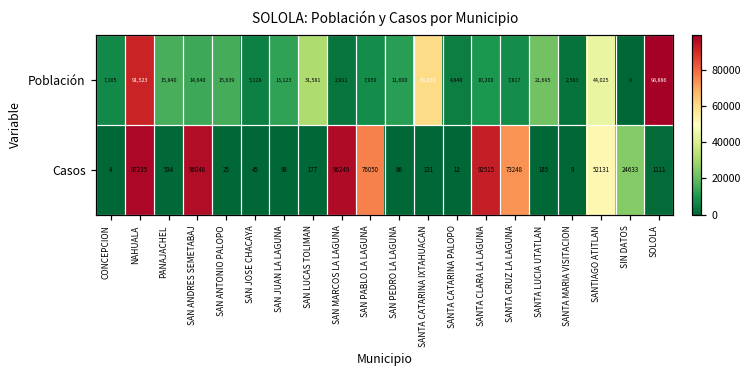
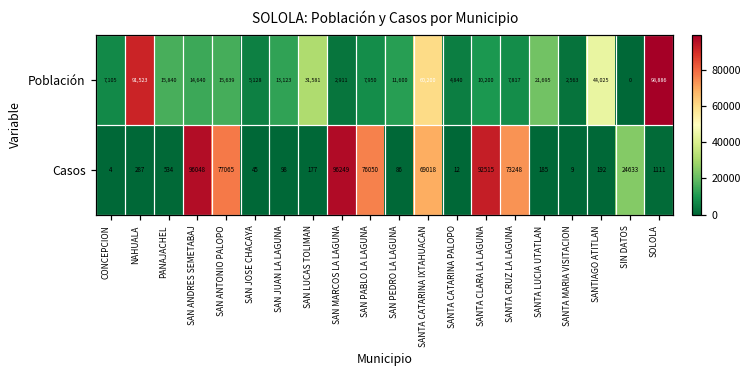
  {
    "Población": {
      "CONCEPCION": "7,105",
      "NAHUALA": "91,523",
      "PANAJACHEL": "15,840",
      "SAN ANDRES SEMETABAJ": "14,640",
      "SAN ANTONIO PALOPO": "15,639",
      "SAN JOSE CHACAYA": "5,128",
      "SAN JUAN LA LAGUNA": "13,123",
      "SAN LUCAS TOLIMAN": "31,581",
      "SAN MARCOS LA LAGUNA": "2,911",
      "SAN PABLO LA LAGUNA": "7,950",
      "SAN PEDRO LA LAGUNA": "11,600",
      "SANTA CATARINA IXTAHUACAN": "60,200",
      "SANTA CATARINA PALOPO": "4,840",
      "SANTA CLARA LA LAGUNA": "10,200",
      "SANTA CRUZ LA LAGUNA": "7,817",
      "SANTA LUCIA UTATLAN": "21,695",
      "SANTA MARIA VISITACION": "2,563",
      "SANTIAGO ATITLAN": "44,025",
      "SIN DATOS": "0",
      "SOLOLA": "98,886"
    },
    "Casos": {
      "CONCEPCION": "4",
-     "NAHUALA": "97235",
+     "NAHUALA": "287",
      "PANAJACHEL": "534",
      "SAN ANDRES SEMETABAJ": "96048",
-     "SAN ANTONIO PALOPO": "25",
+     "SAN ANTONIO PALOPO": "77065",
      "SAN JOSE CHACAYA": "45",
      "SAN JUAN LA LAGUNA": "98",
      "SAN LUCAS TOLIMAN": "177",
      "SAN MARCOS LA LAGUNA": "96249",
      "SAN PABLO LA LAGUNA": "76050",
      "SAN PEDRO LA LAGUNA": "86",
-     "SANTA CATARINA IXTAHUACAN": "131",
+     "SANTA CATARINA IXTAHUACAN": "69018",
      "SANTA CATARINA PALOPO": "12",
      "SANTA CLARA LA LAGUNA": "92515",
      "SANTA CRUZ LA LAGUNA": "73248",
      "SANTA LUCIA UTATLAN": "185",
      "SANTA MARIA VISITACION": "9",
-     "SANTIAGO ATITLAN": "52131",
+     "SANTIAGO ATITLAN": "192",
      "SIN DATOS": "24633",
      "SOLOLA": "1111"
    }
  }
